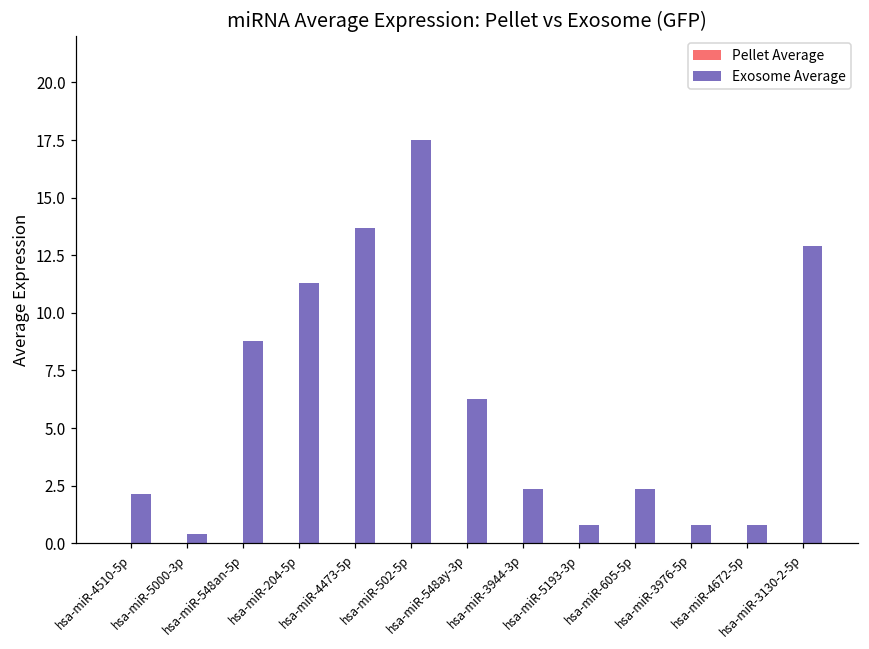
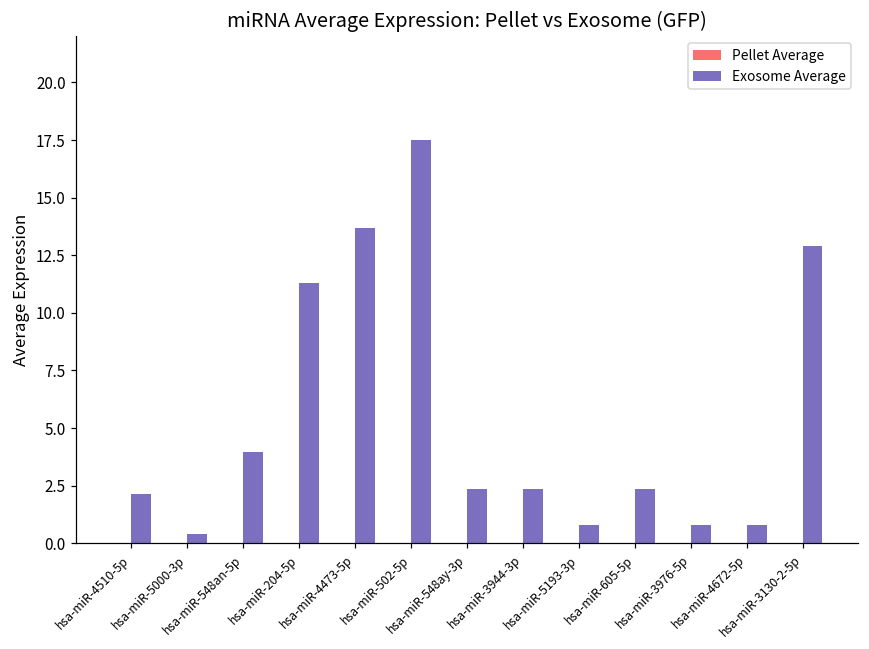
  {
    "Pellet Average": {
      "hsa-miR-4510-5p": 0.0,
      "hsa-miR-5000-3p": 0.0,
      "hsa-miR-548an-5p": 0.0,
      "hsa-miR-204-5p": 0.0,
      "hsa-miR-4473-5p": 0.0,
      "hsa-miR-502-5p": 0.0,
      "hsa-miR-548ay-3p": 0.0,
      "hsa-miR-3944-3p": 0.0,
      "hsa-miR-5193-3p": 0.0,
      "hsa-miR-605-5p": 0.0,
      "hsa-miR-3976-5p": 0.0,
      "hsa-miR-4672-5p": 0.0,
      "hsa-miR-3130-2-5p": 0.0
    },
    "Exosome Average": {
      "hsa-miR-4510-5p": 2.1,
      "hsa-miR-5000-3p": 0.4,
-     "hsa-miR-548an-5p": 8.8,
+     "hsa-miR-548an-5p": 4.0,
      "hsa-miR-204-5p": 11.3,
      "hsa-miR-4473-5p": 13.7,
      "hsa-miR-502-5p": 17.5,
-     "hsa-miR-548ay-3p": 6.2,
+     "hsa-miR-548ay-3p": 2.4,
      "hsa-miR-3944-3p": 2.4,
      "hsa-miR-5193-3p": 0.8,
      "hsa-miR-605-5p": 2.4,
      "hsa-miR-3976-5p": 0.8,
      "hsa-miR-4672-5p": 0.8,
      "hsa-miR-3130-2-5p": 12.9
    }
  }
